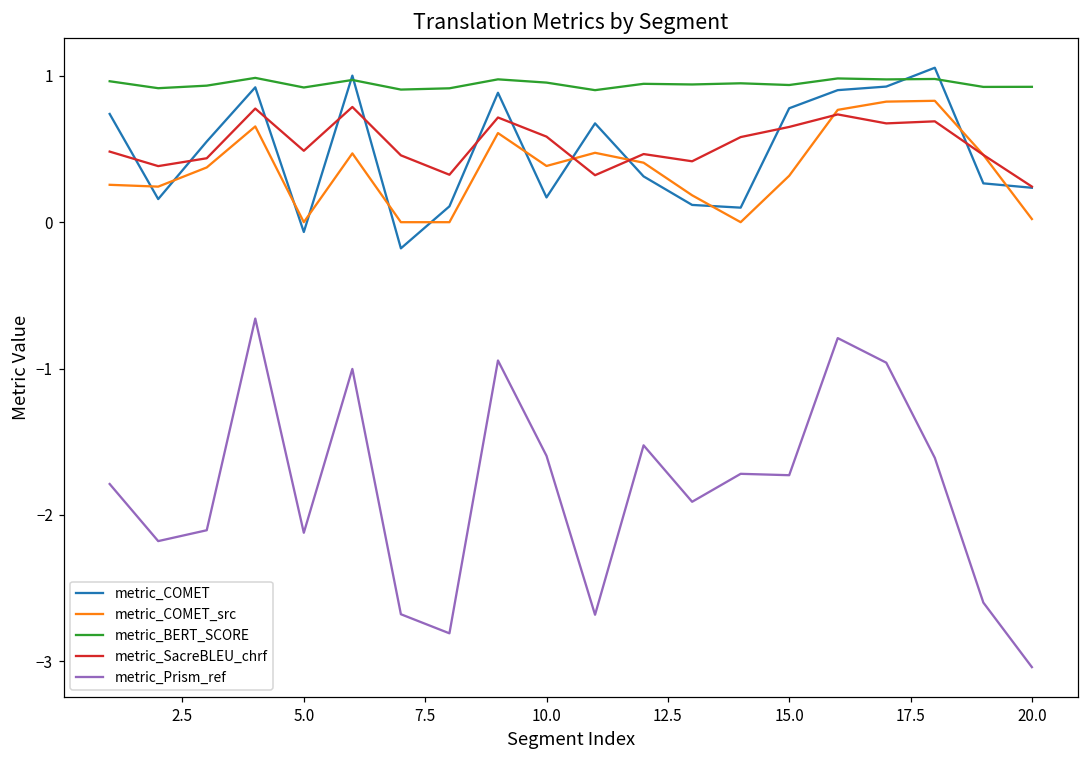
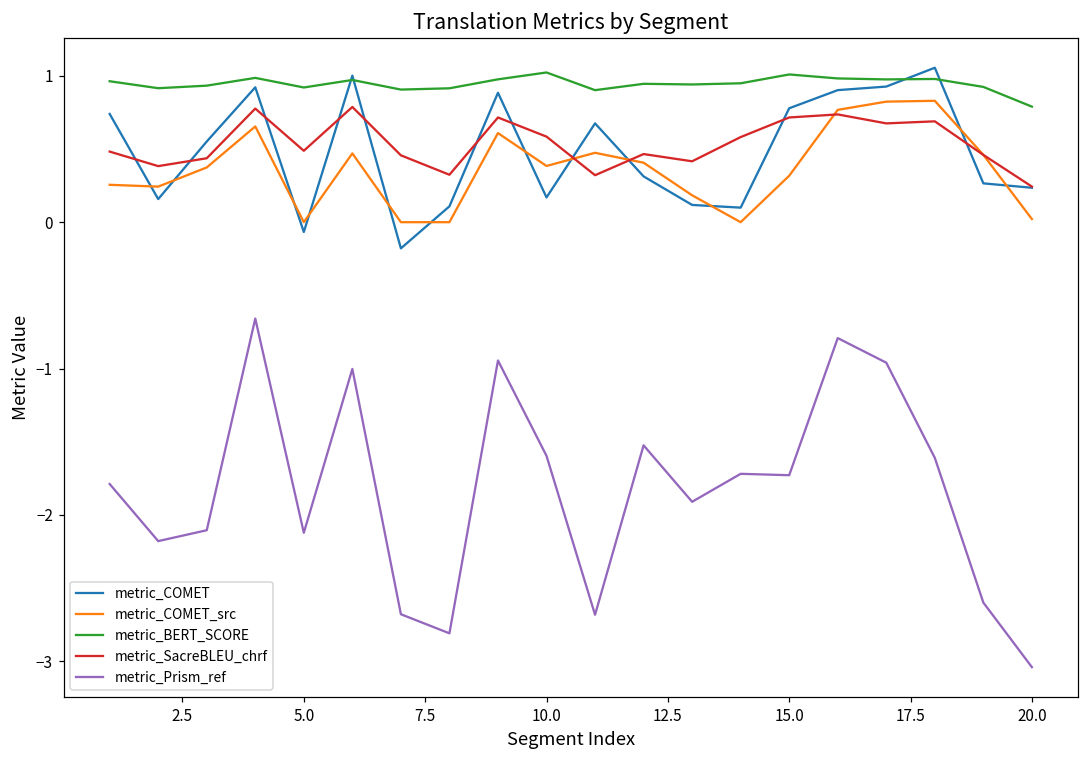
  {
    "metric_COMET": {
      "5.0": -0.07,
      "10.0": 0.17,
      "15.0": 0.78
    },
    "metric_COMET_src": {
      "5.0": 0.00,
      "10.0": 0.38,
      "15.0": 0.32,
      "20.0": 0.02
    },
    "metric_BERT_SCORE": {
      "5.0": 0.92,
-     "10.0": 0.95,
-     "15.0": 0.94,
-     "20.0": 0.93
+     "10.0": 1.02,
+     "15.0": 1.01,
+     "20.0": 0.79
    },
    "metric_SacreBLEU_chrf": {
      "5.0": 0.49,
      "10.0": 0.58,
-     "15.0": 0.65
+     "15.0": 0.72
    },
    "metric_Prism_ref": {
      "5.0": -2.12,
      "10.0": -1.60,
      "15.0": -1.73,
      "20.0": -3.04
    }
  }
